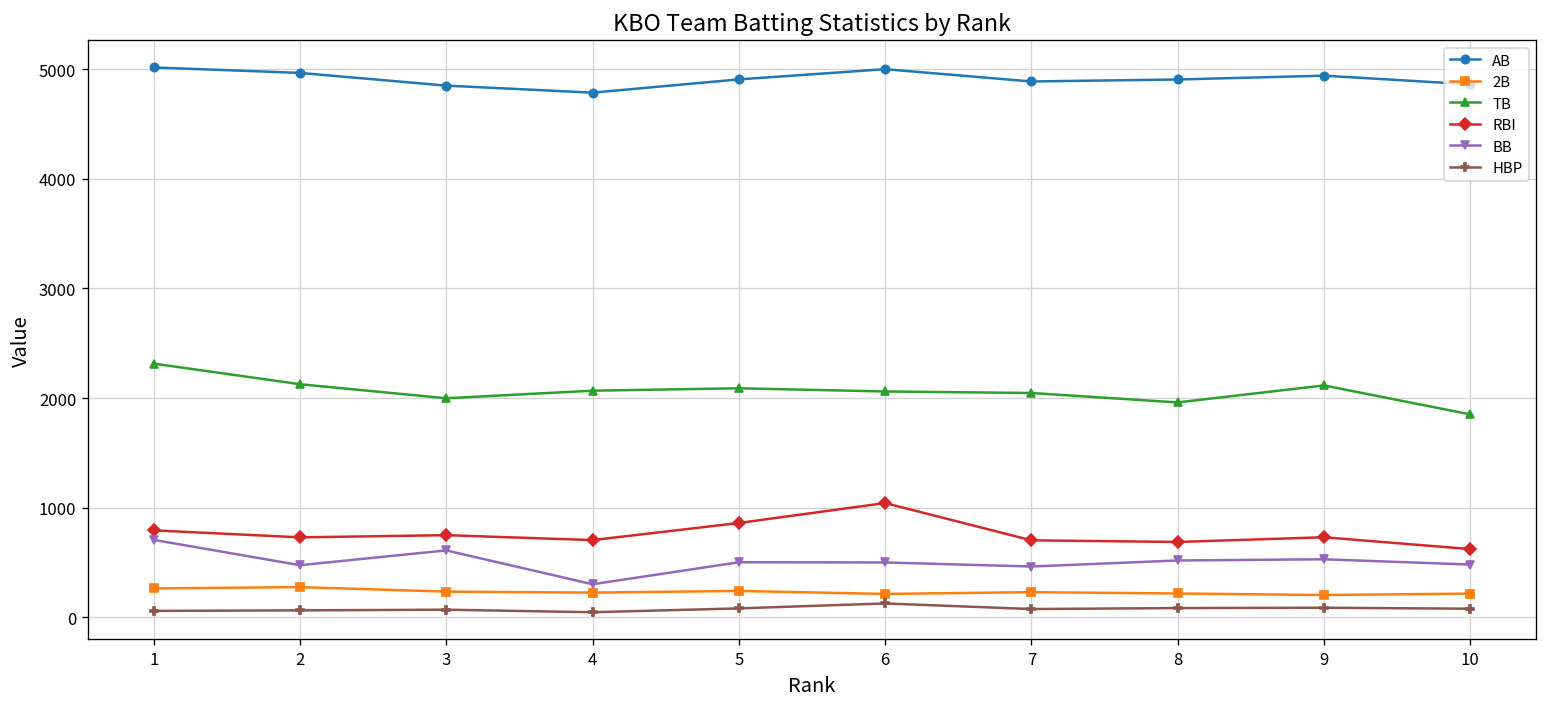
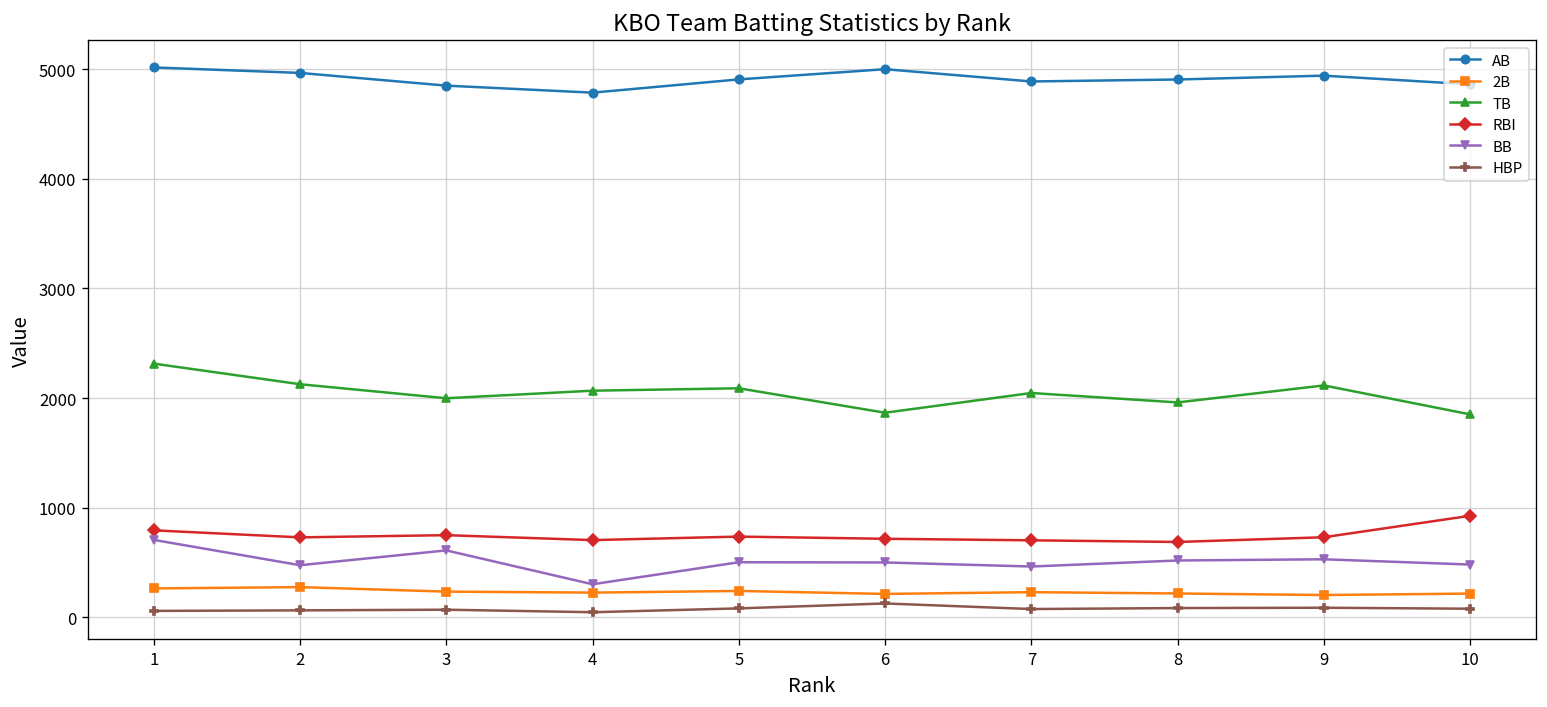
  {
    "AB": {
      "1": 5000,
      "2": 5000,
      "3": 4900,
      "4": 4800,
      "5": 4900,
      "6": 5000,
      "7": 4900,
      "8": 4900,
      "9": 4900
    },
    "2B": {
      "1": 300,
      "2": 300,
      "3": 200,
      "4": 200,
      "5": 200,
      "6": 200,
      "7": 200,
      "8": 200,
      "9": 200,
      "10": 200
    },
    "TB": {
      "1": 2300,
      "2": 2100,
      "3": 2000,
      "4": 2100,
      "5": 2100,
-     "6": 2100,
+     "6": 1900,
      "7": 2000,
      "8": 2000,
      "9": 2100,
      "10": 1900
    },
    "RBI": {
      "1": 800,
      "2": 700,
      "3": 700,
      "4": 700,
-     "5": 900,
-     "6": 1000,
+     "5": 700,
+     "6": 700,
      "7": 700,
      "8": 700,
      "9": 700,
-     "10": 600
+     "10": 900
    },
    "BB": {
      "1": 700,
      "2": 500,
      "3": 600,
      "4": 300,
      "5": 500,
      "6": 500,
      "7": 500,
      "8": 500,
      "9": 500,
      "10": 500
    },
    "HBP": {
      "1": 100,
      "2": 100,
      "3": 100,
      "4": 0,
      "5": 100,
      "6": 100,
      "7": 100,
      "8": 100,
      "9": 100,
      "10": 100
    }
  }
